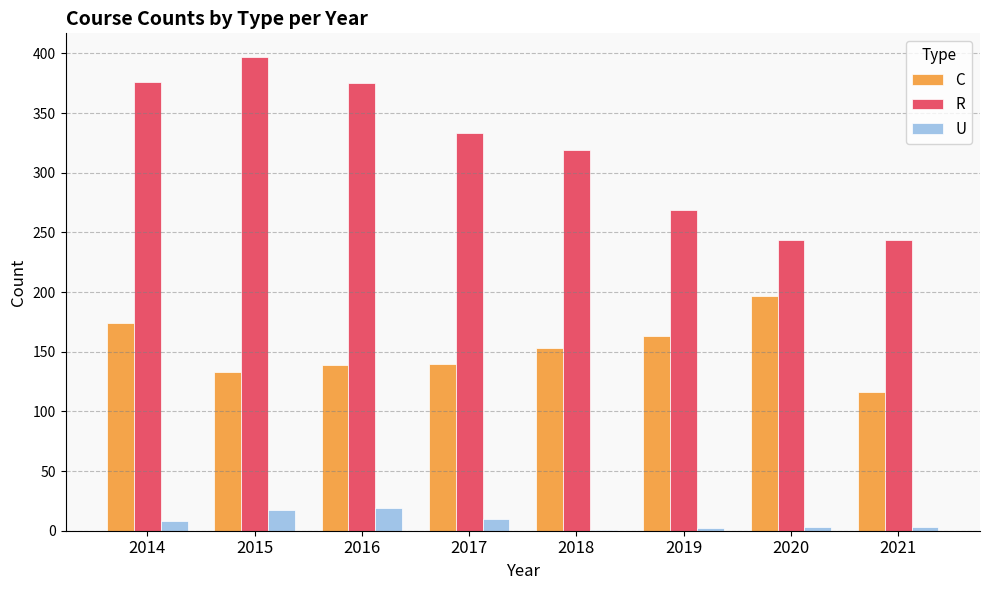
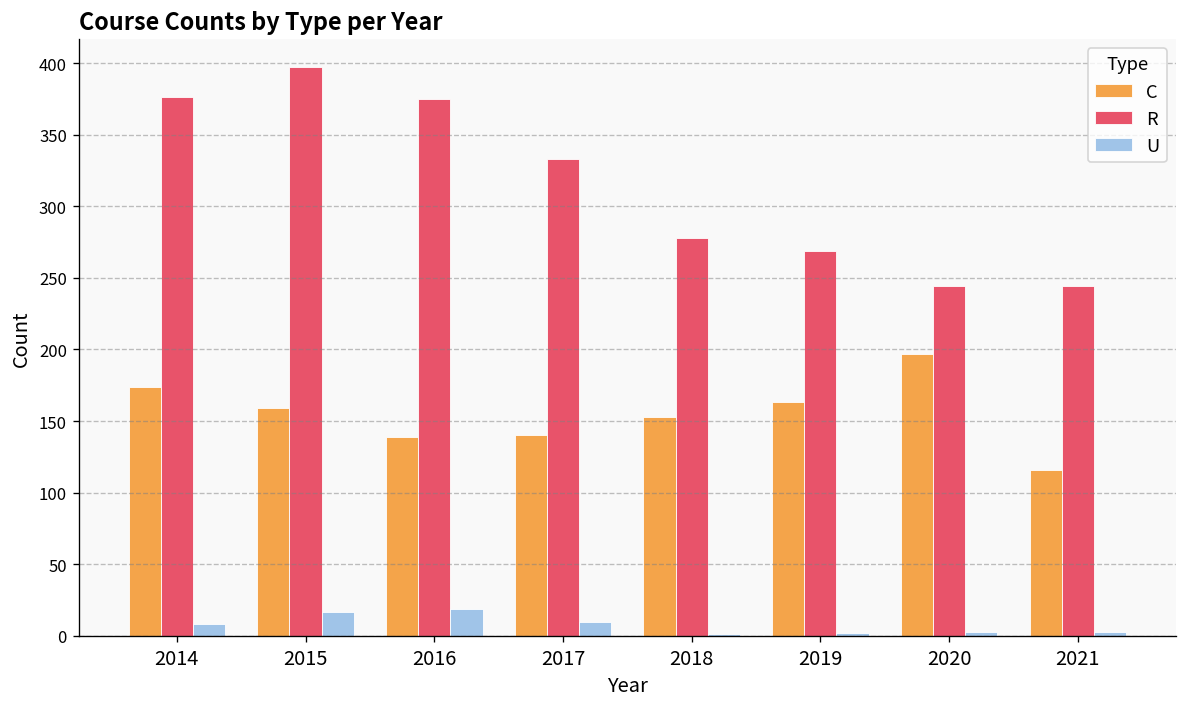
  {
    "C": {
      "2014": 174,
-     "2015": 133,
+     "2015": 159,
      "2016": 139,
      "2017": 140,
      "2018": 153,
      "2019": 163,
      "2020": 197,
      "2021": 116
    },
    "R": {
      "2014": 376,
      "2015": 397,
      "2016": 375,
      "2017": 333,
-     "2018": 319,
+     "2018": 278,
      "2019": 269,
      "2020": 244,
      "2021": 244
    },
    "U": {
      "2014": 8,
      "2015": 17,
      "2016": 19,
      "2017": 10,
      "2020": 3,
      "2021": 3
    }
  }
